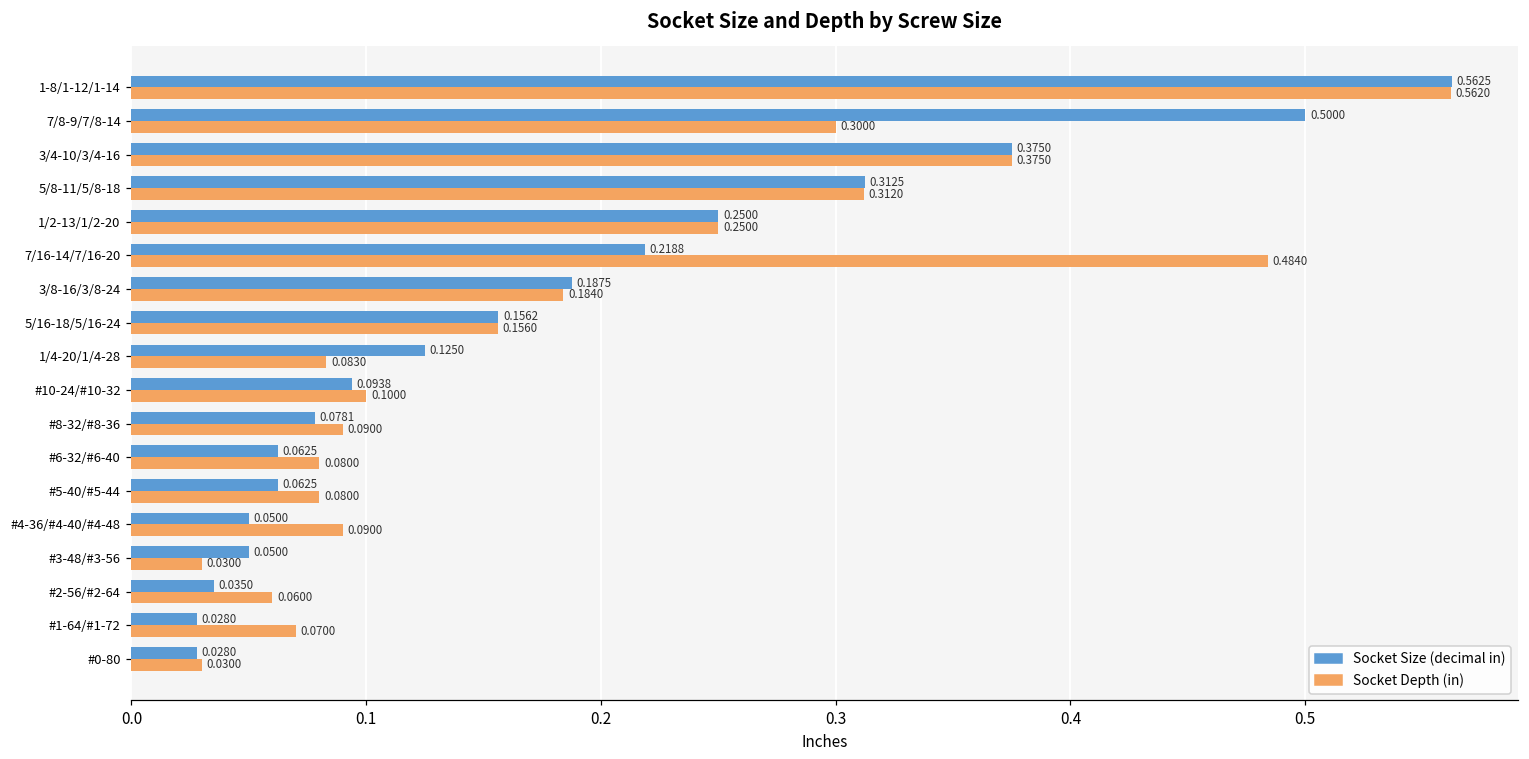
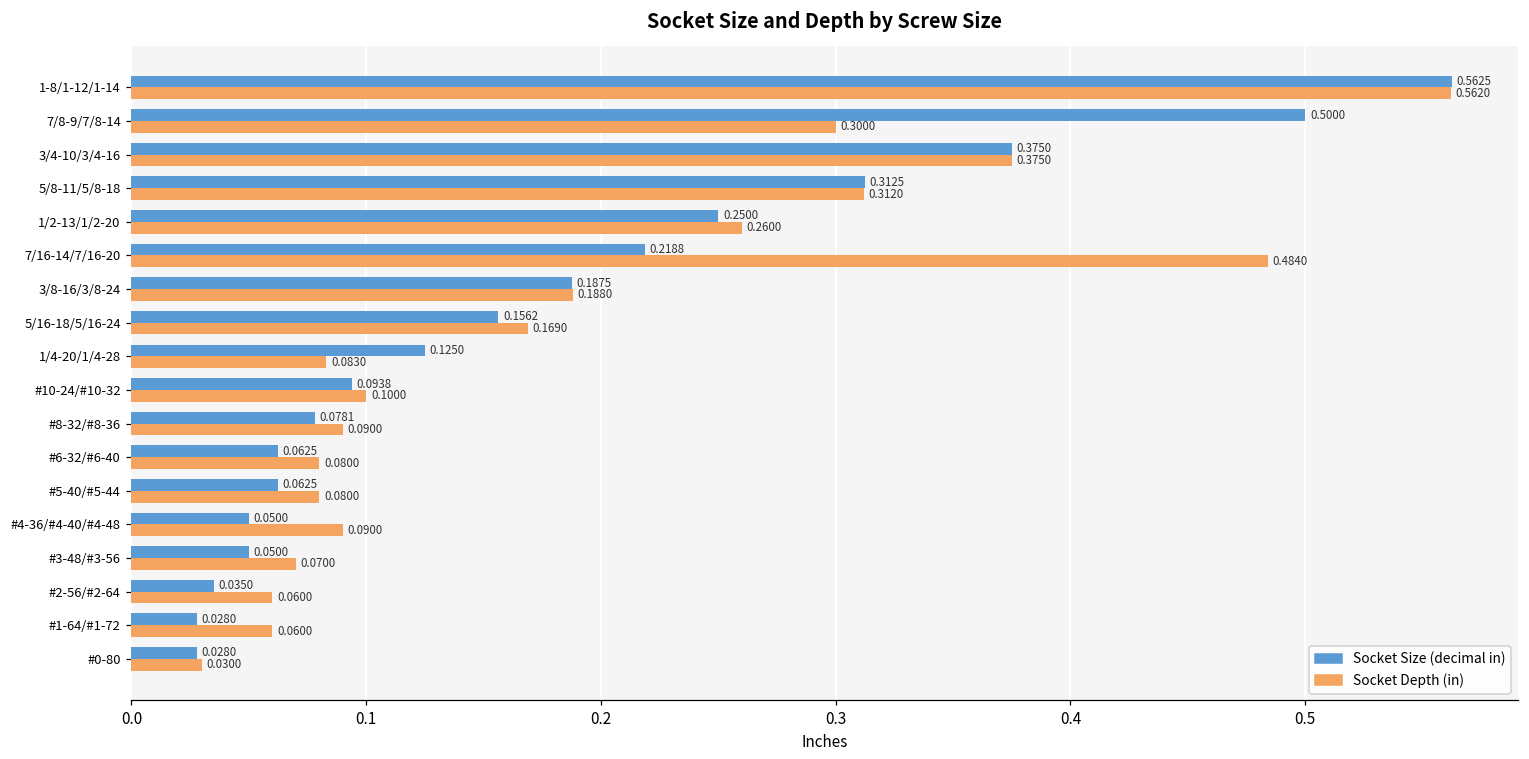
  {
    "Socket Size (decimal in)": {
      "1-8/1-12/1-14": 0.5625,
      "7/8-9/7/8-14": 0.5000,
      "3/4-10/3/4-16": 0.3750,
      "5/8-11/5/8-18": 0.3125,
      "1/2-13/1/2-20": 0.2500,
      "7/16-14/7/16-20": 0.2188,
      "3/8-16/3/8-24": 0.1875,
      "5/16-18/5/16-24": 0.1562,
      "1/4-20/1/4-28": 0.1250,
      "#10-24/#10-32": 0.0938,
      "#8-32/#8-36": 0.0781,
      "#6-32/#6-40": 0.0625,
      "#5-40/#5-44": 0.0625,
      "#4-36/#4-40/#4-48": 0.0500,
      "#3-48/#3-56": 0.0500,
      "#2-56/#2-64": 0.0350,
      "#1-64/#1-72": 0.0280,
      "#0-80": 0.0280
    },
    "Socket Depth (in)": {
      "1-8/1-12/1-14": 0.5620,
      "7/8-9/7/8-14": 0.3000,
      "3/4-10/3/4-16": 0.3750,
      "5/8-11/5/8-18": 0.3120,
-     "1/2-13/1/2-20": 0.2500,
+     "1/2-13/1/2-20": 0.2600,
      "7/16-14/7/16-20": 0.4840,
-     "3/8-16/3/8-24": 0.1840,
-     "5/16-18/5/16-24": 0.1560,
+     "3/8-16/3/8-24": 0.1880,
+     "5/16-18/5/16-24": 0.1690,
      "1/4-20/1/4-28": 0.0830,
      "#10-24/#10-32": 0.1000,
      "#8-32/#8-36": 0.0900,
      "#6-32/#6-40": 0.0800,
      "#5-40/#5-44": 0.0800,
      "#4-36/#4-40/#4-48": 0.0900,
-     "#3-48/#3-56": 0.0300,
+     "#3-48/#3-56": 0.0700,
      "#2-56/#2-64": 0.0600,
-     "#1-64/#1-72": 0.0700,
+     "#1-64/#1-72": 0.0600,
      "#0-80": 0.0300
    }
  }
